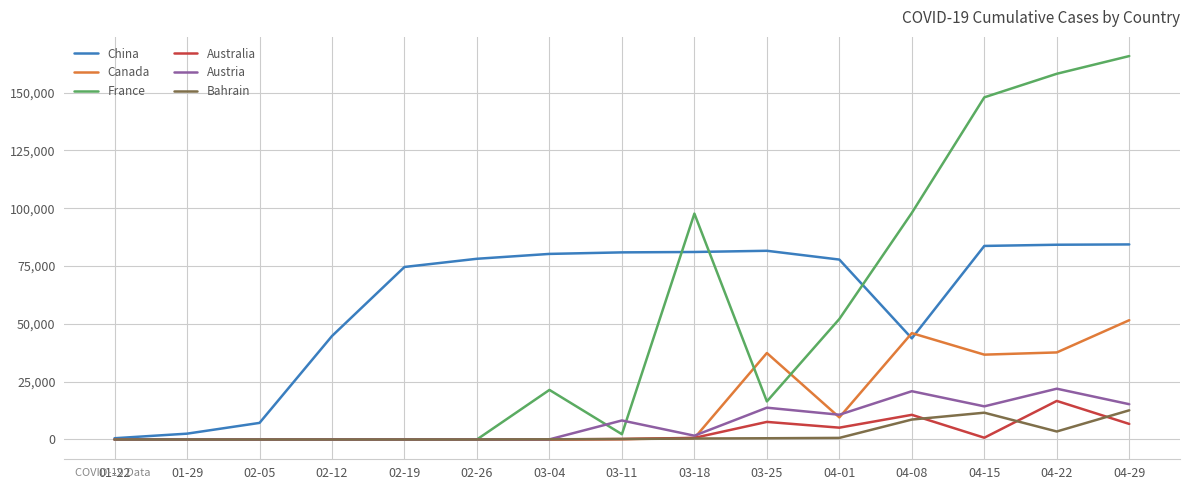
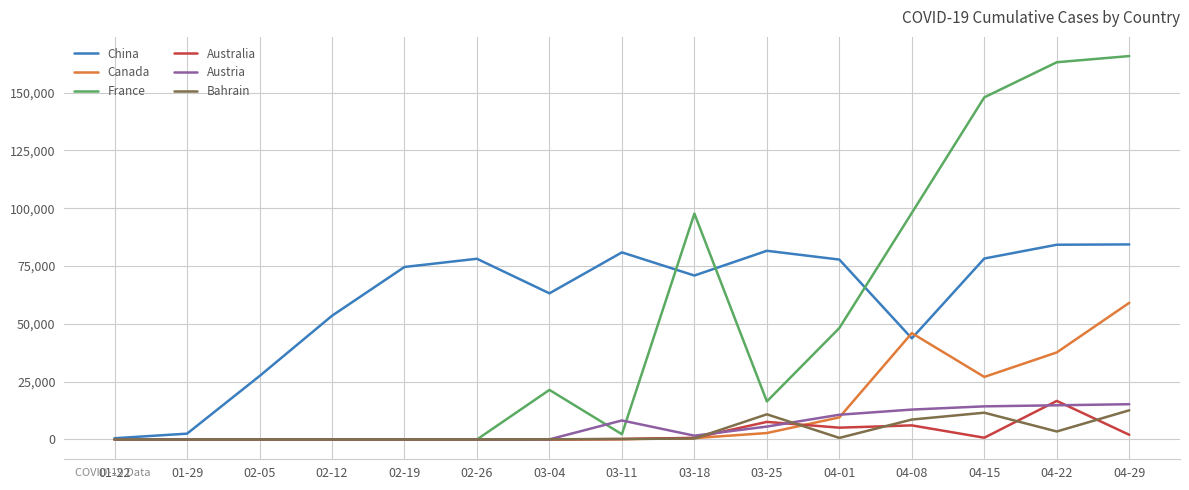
  {
    "China": {
      "01-29": "3,000",
-     "02-05": "7,000",
-     "02-12": "45,000",
+     "02-05": "27,000",
+     "02-12": "54,000",
      "02-19": "75,000",
      "02-26": "78,000",
-     "03-04": "80,000",
+     "03-04": "63,000",
      "03-11": "81,000",
-     "03-18": "81,000",
+     "03-18": "71,000",
      "03-25": "82,000",
      "04-01": "78,000",
      "04-08": "44,000",
-     "04-15": "84,000",
+     "04-15": "78,000",
      "04-22": "84,000",
      "04-29": "84,000"
    },
    "Canada": {
-     "03-25": "37,000",
+     "03-25": "3,000",
      "04-01": "10,000",
      "04-08": "46,000",
-     "04-15": "37,000",
+     "04-15": "27,000",
      "04-22": "38,000",
-     "04-29": "52,000"
+     "04-29": "59,000"
    },
    "France": {
      "03-04": "21,000",
      "03-11": "2,000",
      "03-18": "98,000",
      "03-25": "16,000",
-     "04-01": "52,000",
+     "04-01": "48,000",
      "04-08": "98,000",
      "04-15": "148,000",
-     "04-22": "158,000",
+     "04-22": "163,000",
      "04-29": "166,000"
    },
    "Australia": {
      "03-25": "8,000",
      "04-01": "5,000",
-     "04-08": "11,000",
+     "04-08": "6,000",
      "04-15": "1,000",
      "04-22": "17,000",
-     "04-29": "7,000"
+     "04-29": "2,000"
    },
    "Austria": {
      "03-11": "8,000",
-     "03-25": "14,000",
+     "03-25": "6,000",
      "04-01": "11,000",
-     "04-08": "21,000",
+     "04-08": "13,000",
      "04-15": "14,000",
-     "04-22": "22,000",
+     "04-22": "15,000",
      "04-29": "15,000"
    },
    "Bahrain": {
-     "03-25": "1,000",
+     "03-25": "11,000",
      "04-01": "1,000",
      "04-08": "9,000",
      "04-15": "12,000",
      "04-22": "3,000",
      "04-29": "13,000"
    }
  }
